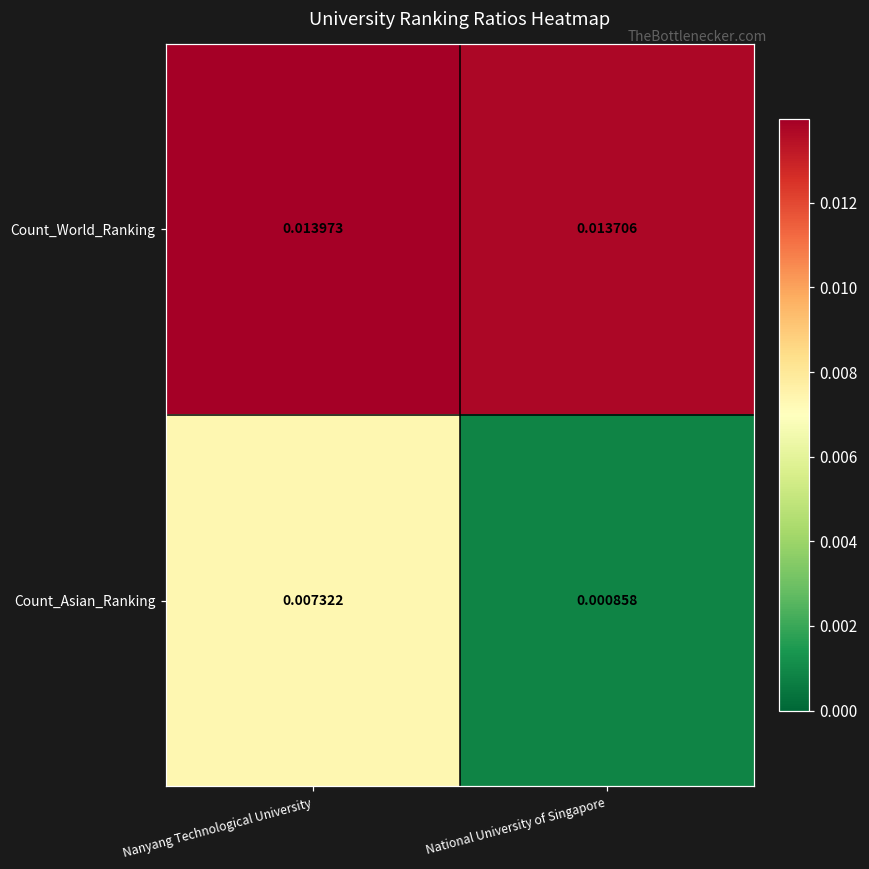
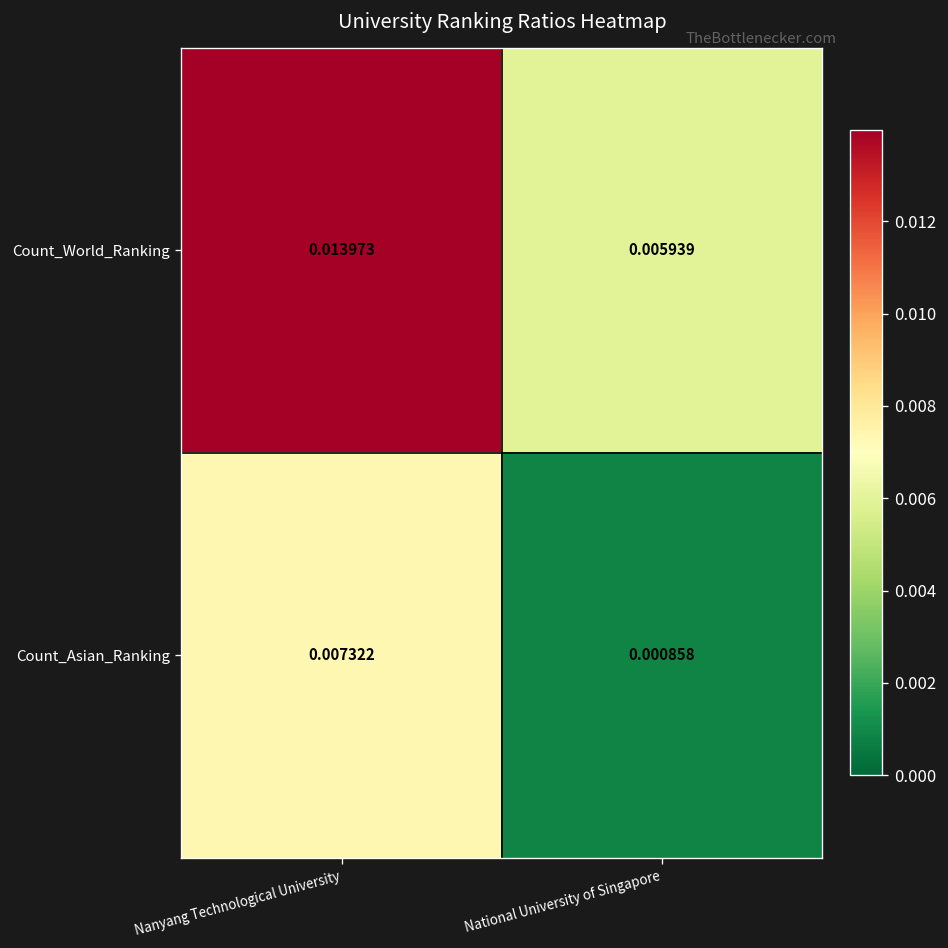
  {
    "Count_World_Ranking": {
      "Nanyang Technological University": 0.013973,
-     "National University of Singapore": 0.013706
+     "National University of Singapore": 0.005939
    },
    "Count_Asian_Ranking": {
      "Nanyang Technological University": 0.007322,
      "National University of Singapore": 0.000858
    }
  }
